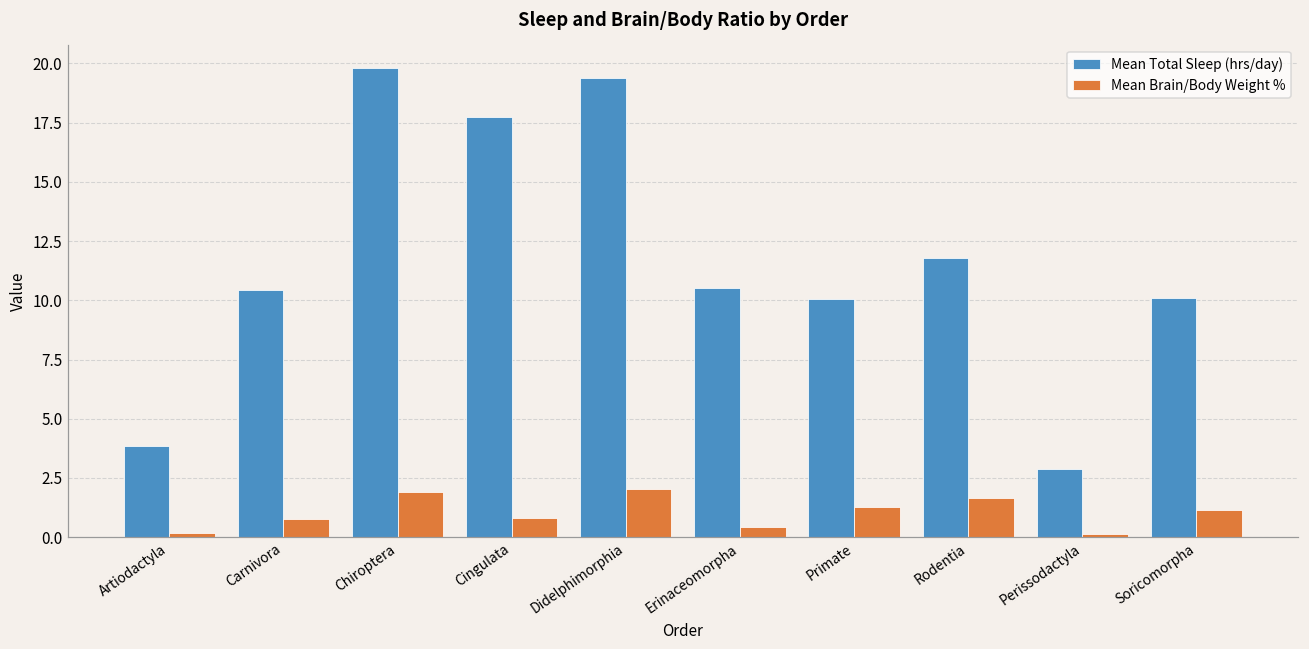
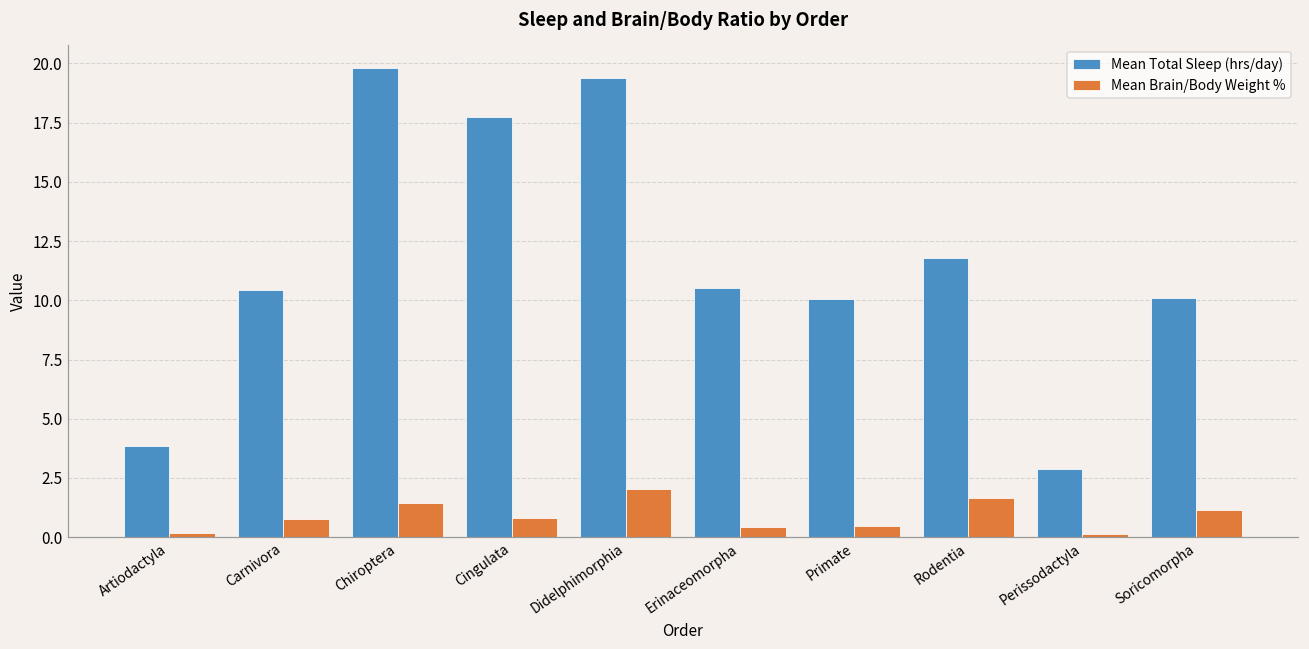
  {
    "Mean Total Sleep (hrs/day)": {
      "Artiodactyla": 3.9,
      "Carnivora": 10.4,
      "Chiroptera": 19.8,
      "Cingulata": 17.8,
      "Didelphimorphia": 19.4,
      "Erinaceomorpha": 10.5,
      "Primate": 10.0,
      "Rodentia": 11.8,
      "Perissodactyla": 2.9,
      "Soricomorpha": 10.1
    },
    "Mean Brain/Body Weight %": {
      "Artiodactyla": 0.2,
      "Carnivora": 0.8,
-     "Chiroptera": 1.9,
+     "Chiroptera": 1.5,
      "Cingulata": 0.8,
      "Didelphimorphia": 2.0,
      "Erinaceomorpha": 0.4,
-     "Primate": 1.3,
+     "Primate": 0.5,
      "Rodentia": 1.7,
      "Perissodactyla": 0.2,
      "Soricomorpha": 1.2
    }
  }
